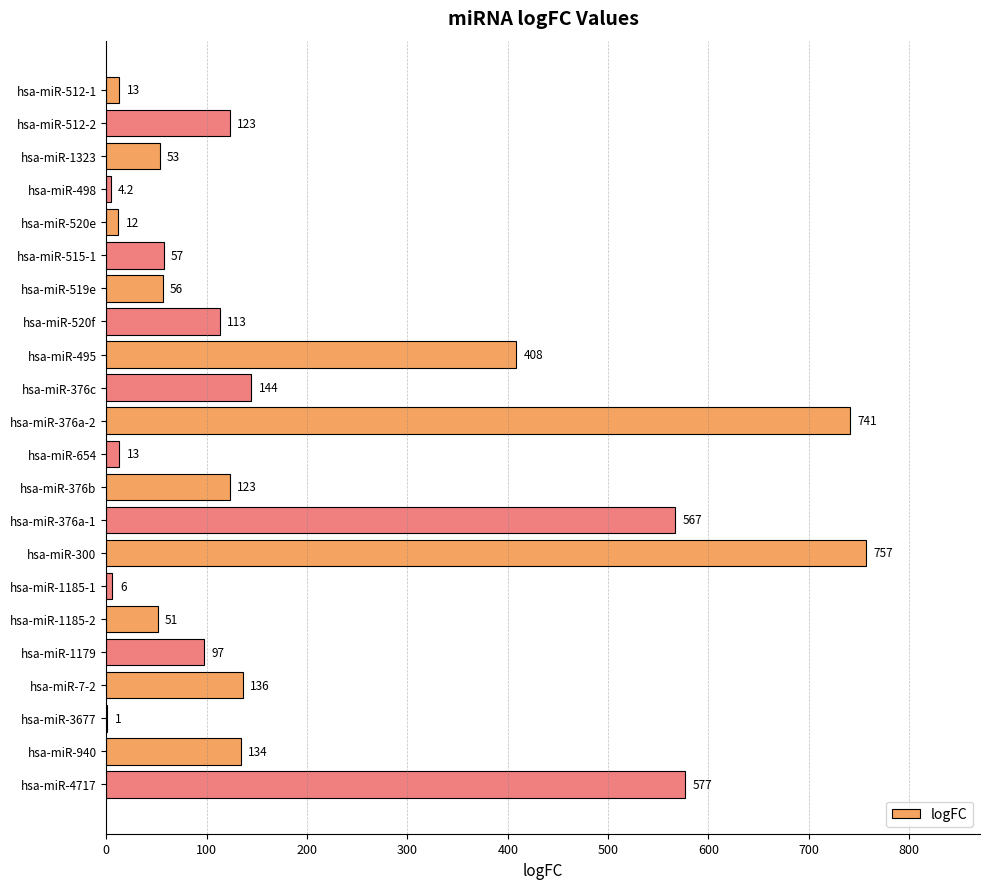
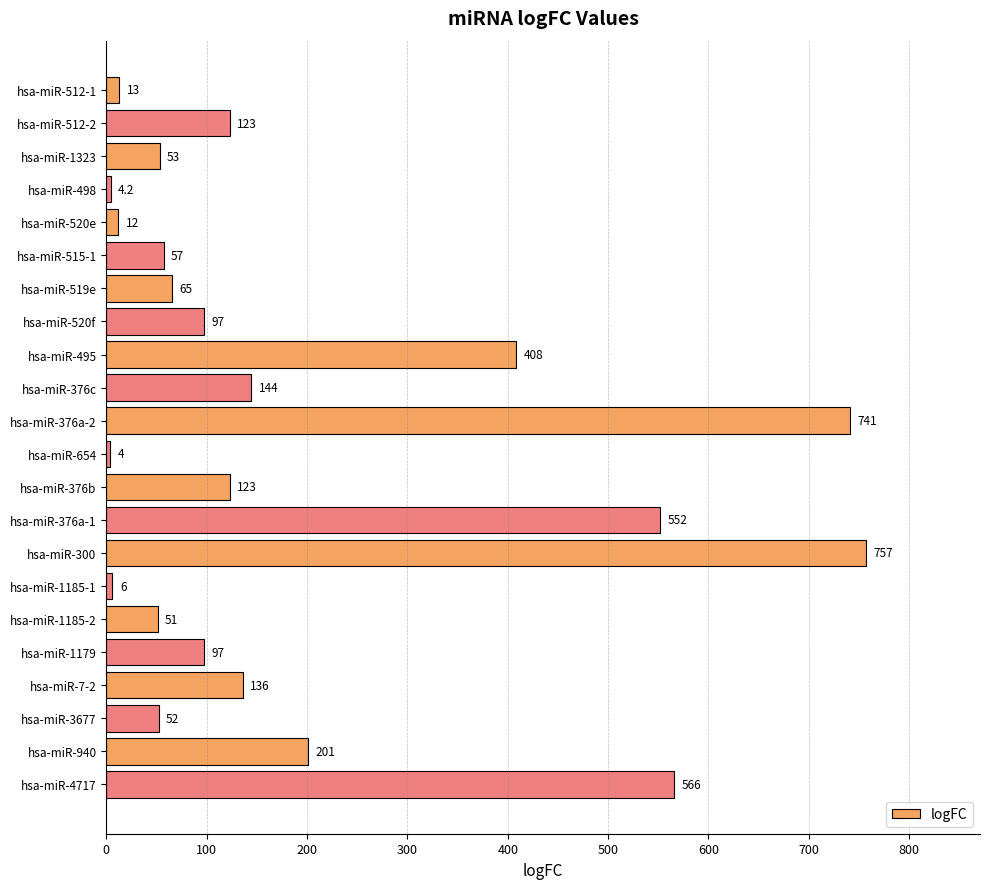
  {
    "hsa-miR-512-1": 13,
    "hsa-miR-512-2": 123,
    "hsa-miR-1323": 53,
    "hsa-miR-498": 4.2,
    "hsa-miR-520e": 12,
    "hsa-miR-515-1": 57,
-   "hsa-miR-519e": 56,
-   "hsa-miR-520f": 113,
+   "hsa-miR-519e": 65,
+   "hsa-miR-520f": 97,
    "hsa-miR-495": 408,
    "hsa-miR-376c": 144,
    "hsa-miR-376a-2": 741,
-   "hsa-miR-654": 13,
+   "hsa-miR-654": 4,
    "hsa-miR-376b": 123,
-   "hsa-miR-376a-1": 567,
+   "hsa-miR-376a-1": 552,
    "hsa-miR-300": 757,
    "hsa-miR-1185-1": 6,
    "hsa-miR-1185-2": 51,
    "hsa-miR-1179": 97,
    "hsa-miR-7-2": 136,
-   "hsa-miR-3677": 1,
-   "hsa-miR-940": 134,
-   "hsa-miR-4717": 577
+   "hsa-miR-3677": 52,
+   "hsa-miR-940": 201,
+   "hsa-miR-4717": 566
  }
